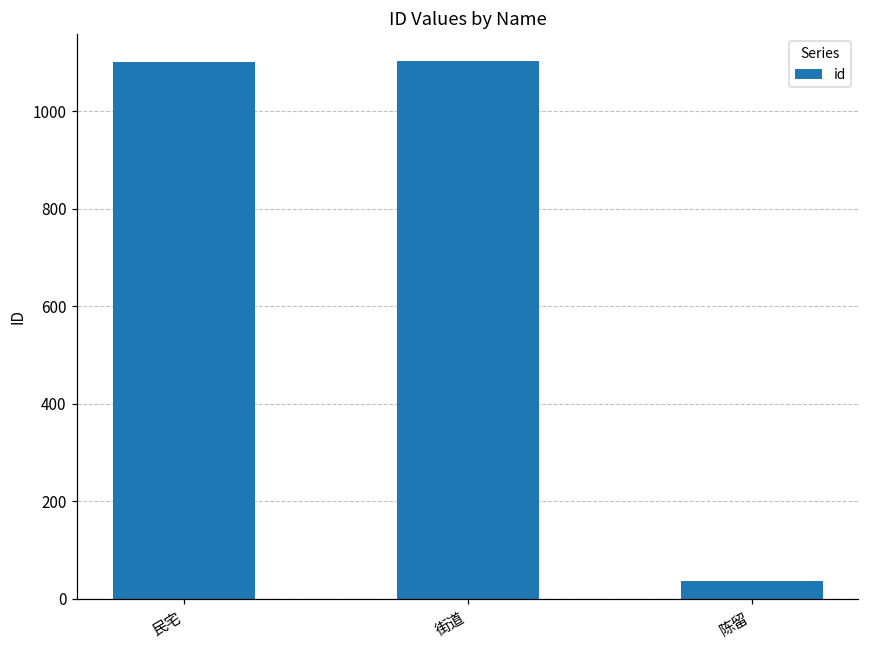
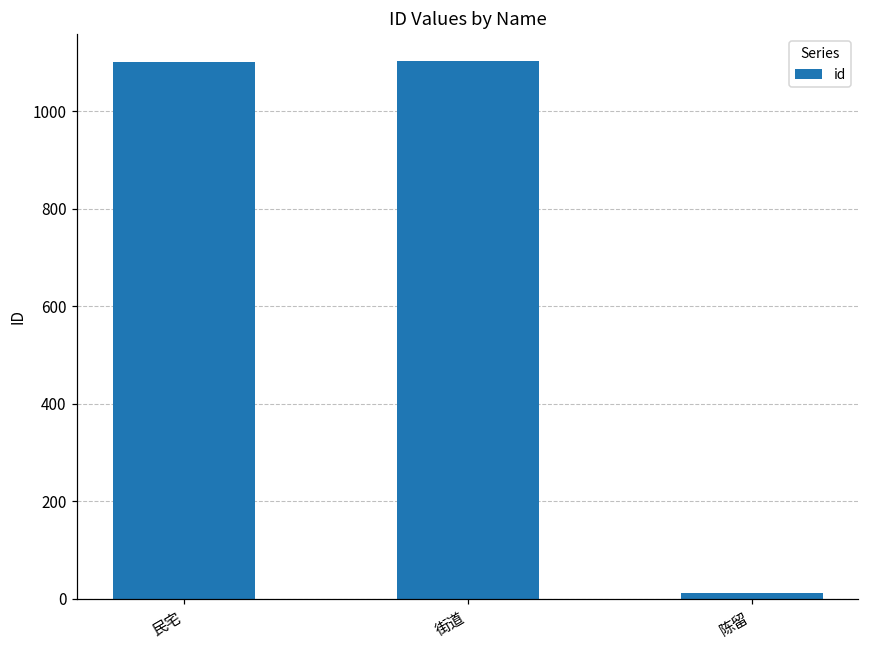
  {
    "民宅": 1100,
    "街道": 1100,
-   "陈留": 40
+   "陈留": 10
  }
